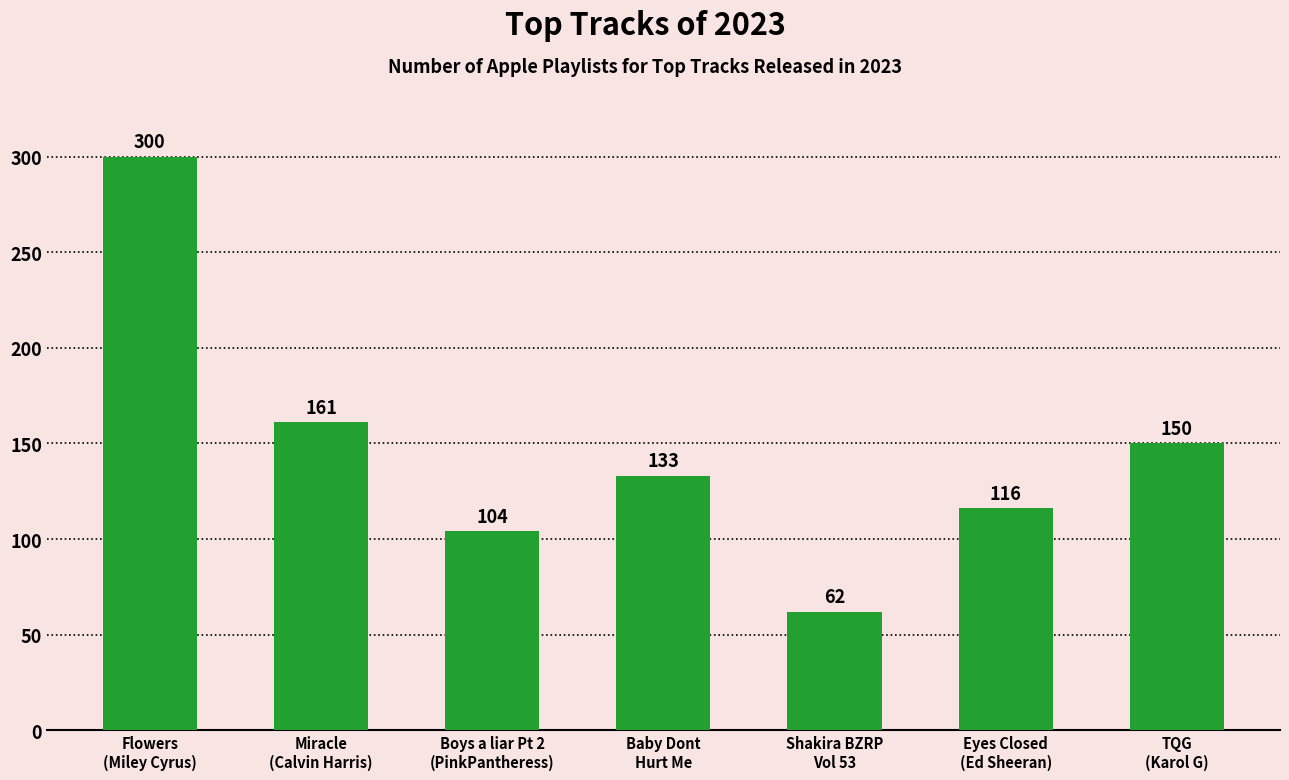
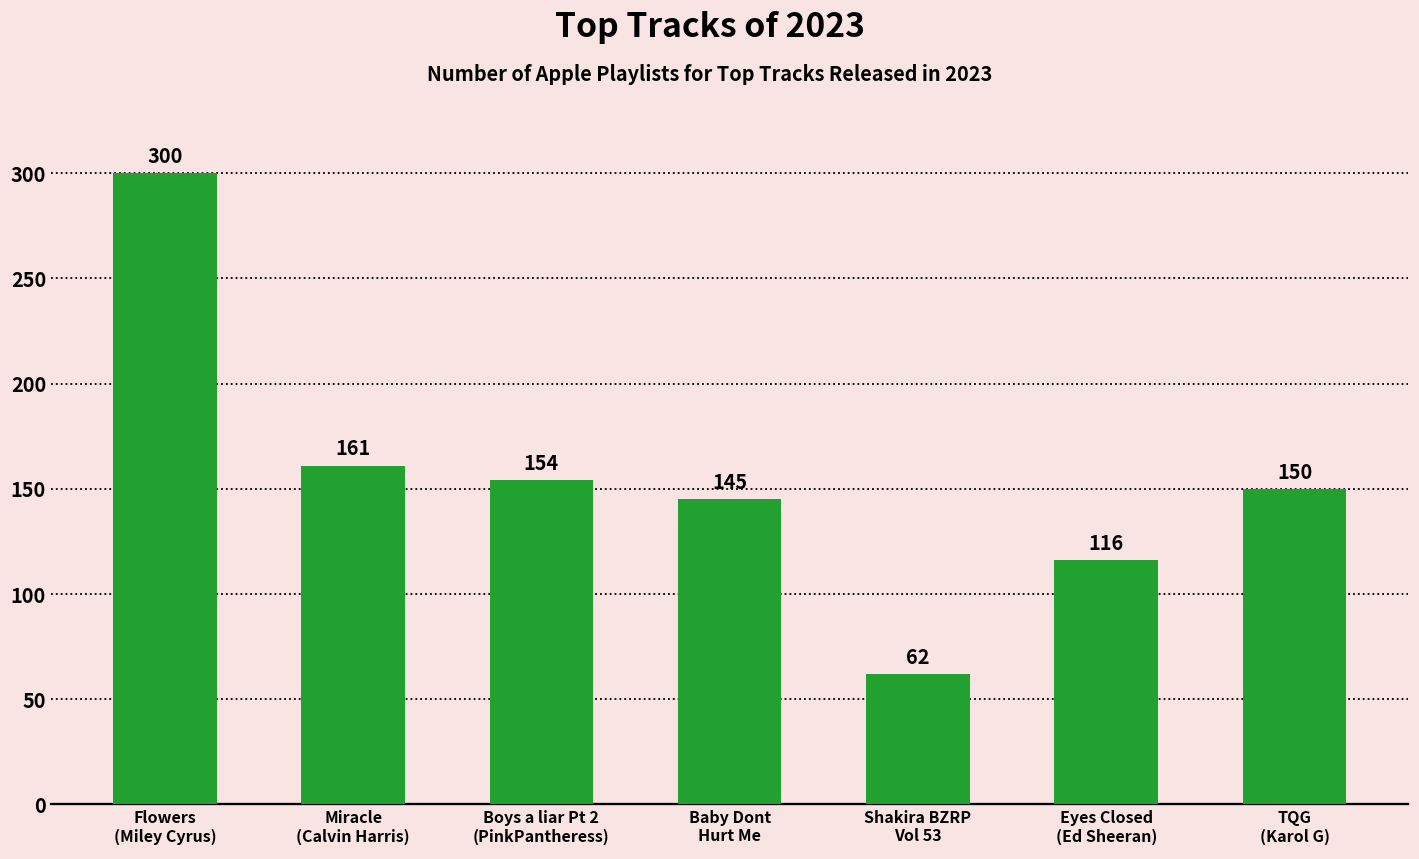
  {
    "Flowers (Miley Cyrus)": 300,
    "Miracle (Calvin Harris)": 161,
-   "Boys a liar Pt 2 (PinkPantheress)": 104,
-   "Baby Dont Hurt Me": 133,
+   "Boys a liar Pt 2 (PinkPantheress)": 154,
+   "Baby Dont Hurt Me": 145,
    "Shakira BZRP Vol 53": 62,
    "Eyes Closed (Ed Sheeran)": 116,
    "TQG (Karol G)": 150
  }
